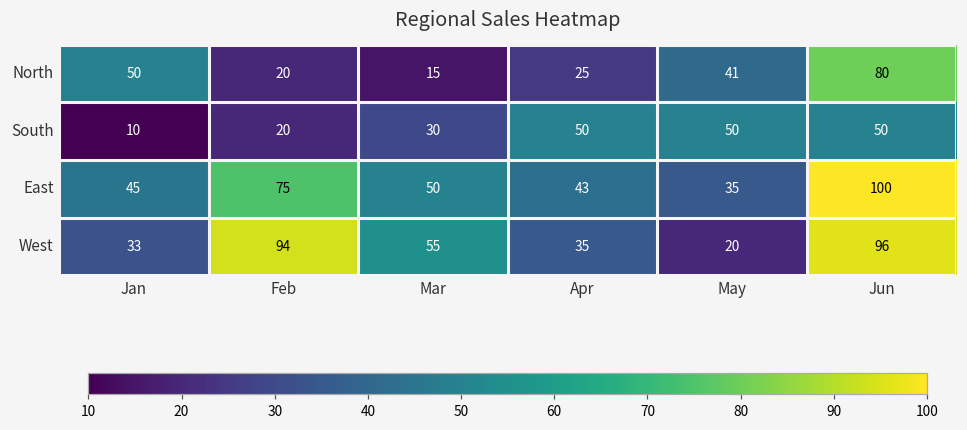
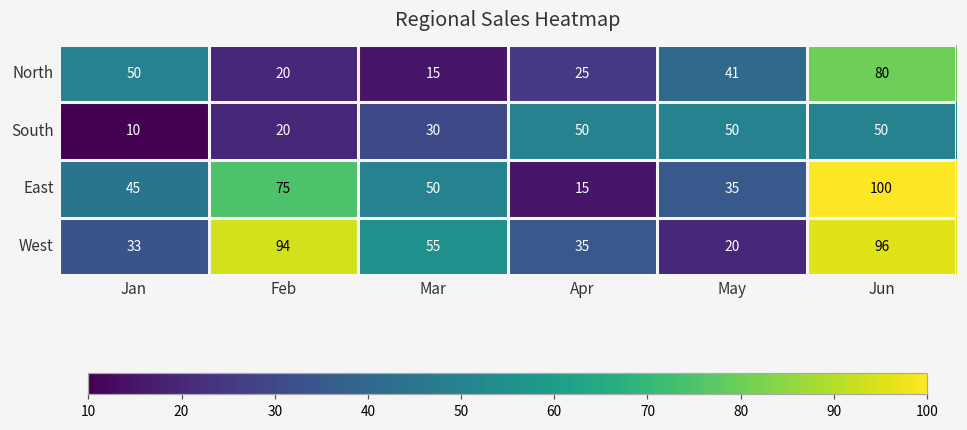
  {
    "North": {
      "Jan": 50,
      "Feb": 20,
      "Mar": 15,
      "Apr": 25,
      "May": 41,
      "Jun": 80
    },
    "South": {
      "Jan": 10,
      "Feb": 20,
      "Mar": 30,
      "Apr": 50,
      "May": 50,
      "Jun": 50
    },
    "East": {
      "Jan": 45,
      "Feb": 75,
      "Mar": 50,
-     "Apr": 43,
+     "Apr": 15,
      "May": 35,
      "Jun": 100
    },
    "West": {
      "Jan": 33,
      "Feb": 94,
      "Mar": 55,
      "Apr": 35,
      "May": 20,
      "Jun": 96
    }
  }
